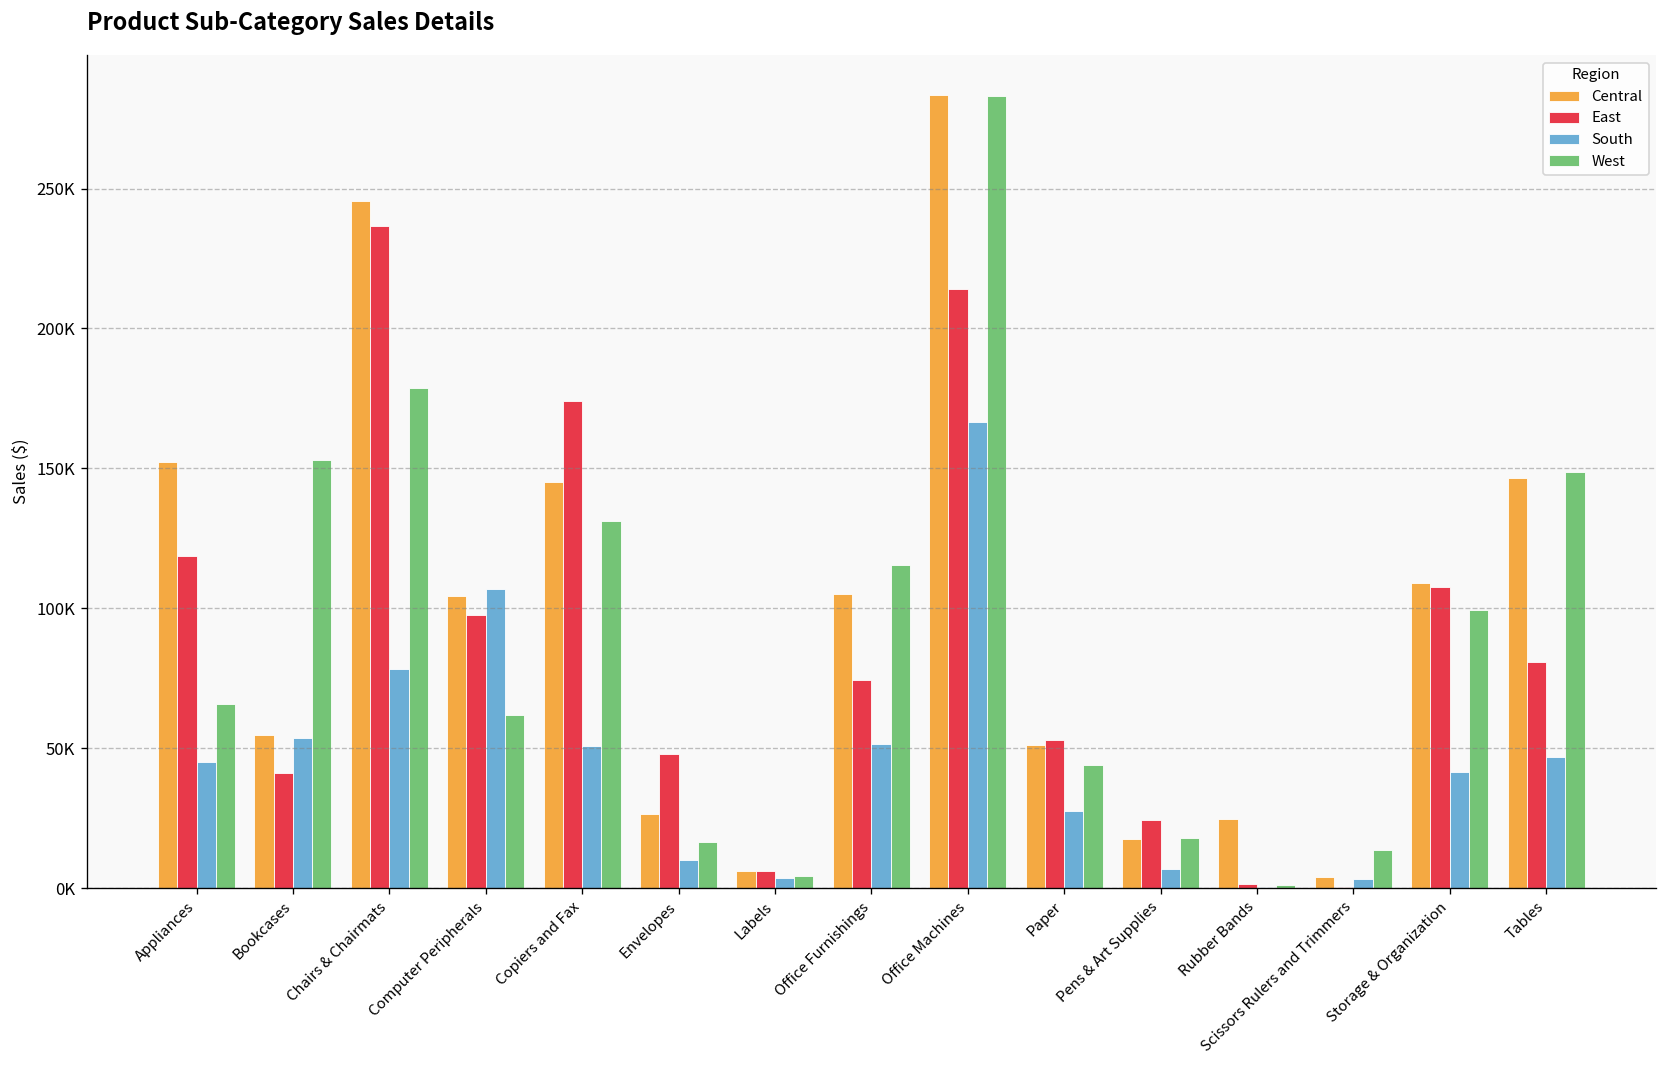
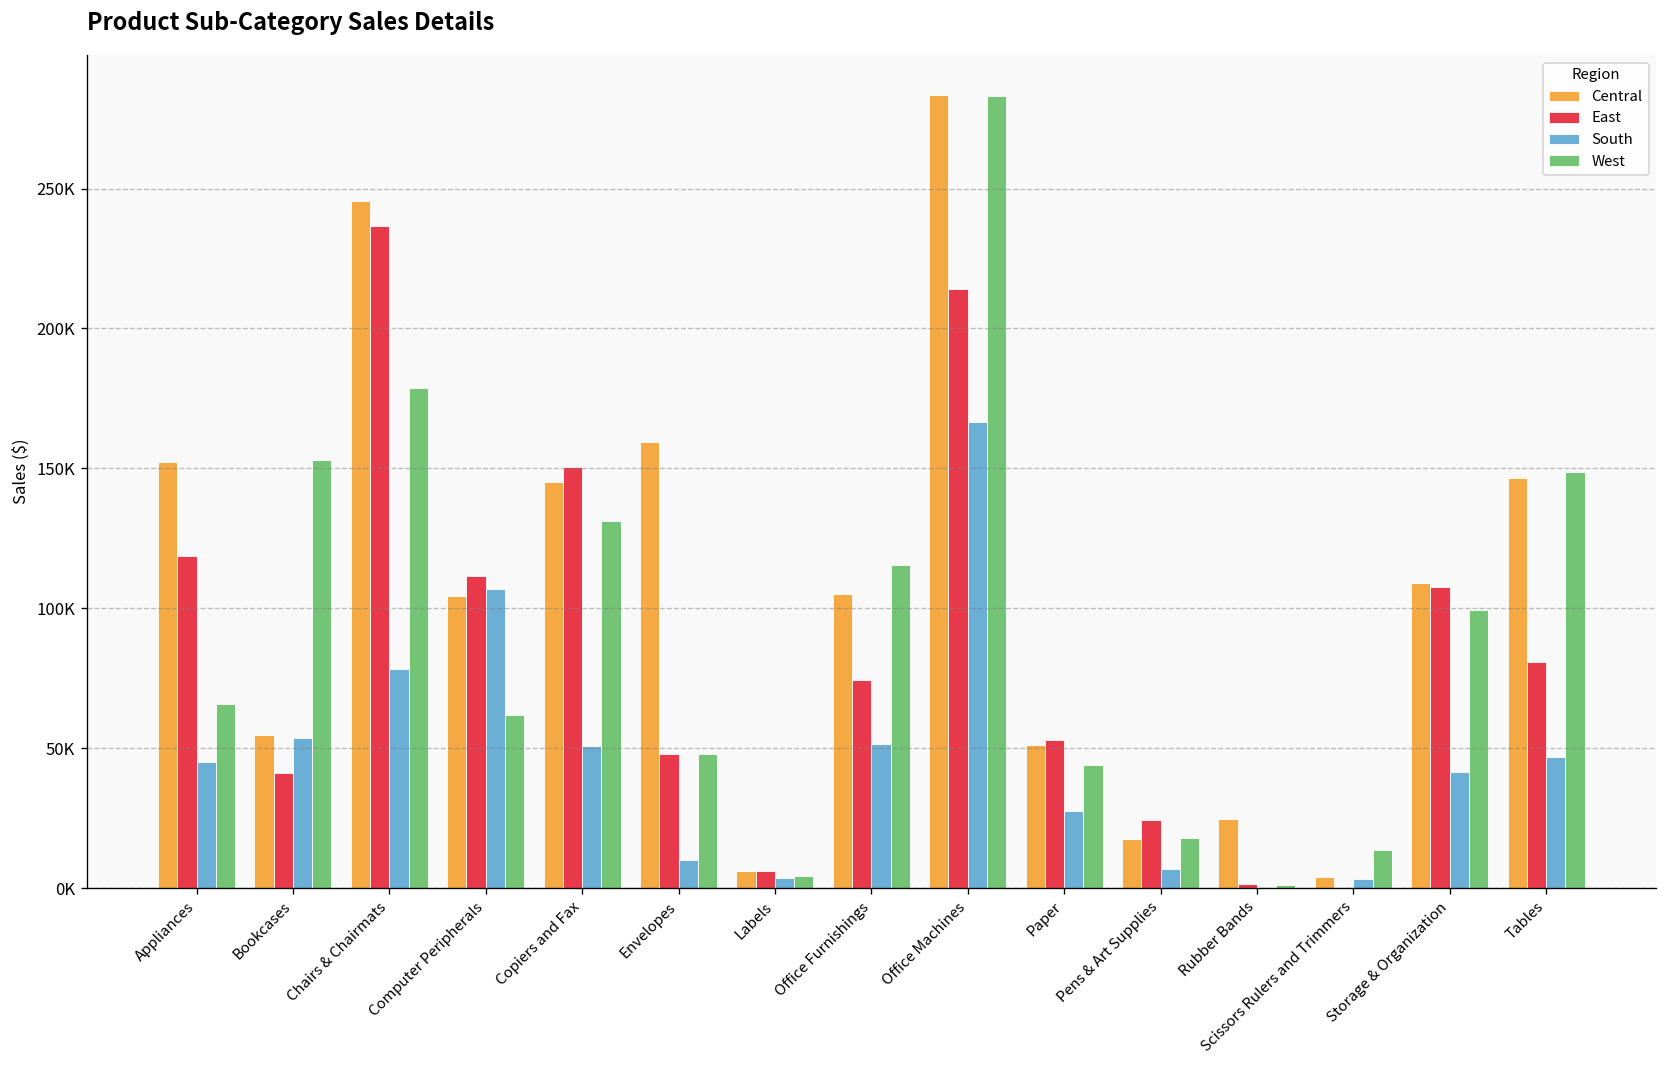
  {
    "Central": {
      "Appliances": 152000,
      "Bookcases": 55000,
      "Chairs & Chairmats": 246000,
      "Computer Peripherals": 104000,
      "Copiers and Fax": 145000,
-     "Envelopes": 27000,
+     "Envelopes": 159000,
      "Labels": 6000,
      "Office Furnishings": 105000,
      "Office Machines": 284000,
      "Paper": 51000,
      "Pens & Art Supplies": 17000,
      "Rubber Bands": 25000,
      "Scissors Rulers and Trimmers": 4000,
      "Storage & Organization": 109000,
      "Tables": 147000
    },
    "East": {
      "Appliances": 119000,
      "Bookcases": 41000,
      "Chairs & Chairmats": 236000,
-     "Computer Peripherals": 98000,
-     "Copiers and Fax": 174000,
+     "Computer Peripherals": 111000,
+     "Copiers and Fax": 151000,
      "Envelopes": 48000,
      "Labels": 6000,
      "Office Furnishings": 74000,
      "Office Machines": 214000,
      "Paper": 53000,
      "Pens & Art Supplies": 24000,
      "Rubber Bands": 2000,
      "Storage & Organization": 108000,
      "Tables": 81000
    },
    "South": {
      "Appliances": 45000,
      "Bookcases": 54000,
      "Chairs & Chairmats": 78000,
      "Computer Peripherals": 107000,
      "Copiers and Fax": 51000,
      "Envelopes": 10000,
      "Labels": 4000,
      "Office Furnishings": 52000,
      "Office Machines": 166000,
      "Paper": 28000,
      "Pens & Art Supplies": 7000,
      "Scissors Rulers and Trimmers": 3000,
      "Storage & Organization": 42000,
      "Tables": 47000
    },
    "West": {
      "Appliances": 66000,
      "Bookcases": 153000,
      "Chairs & Chairmats": 179000,
      "Computer Peripherals": 62000,
      "Copiers and Fax": 131000,
-     "Envelopes": 17000,
+     "Envelopes": 48000,
      "Labels": 4000,
      "Office Furnishings": 116000,
      "Office Machines": 283000,
      "Paper": 44000,
      "Pens & Art Supplies": 18000,
      "Rubber Bands": 1000,
      "Scissors Rulers and Trimmers": 14000,
      "Storage & Organization": 100000,
      "Tables": 149000
    }
  }
